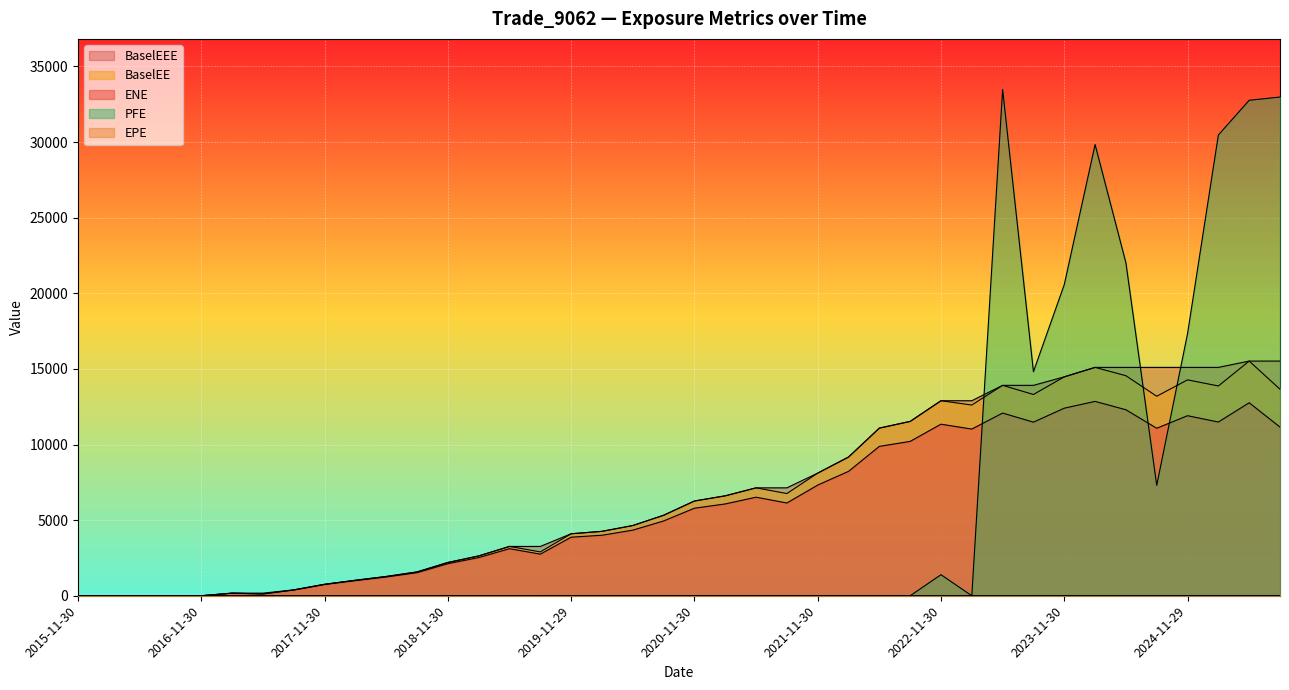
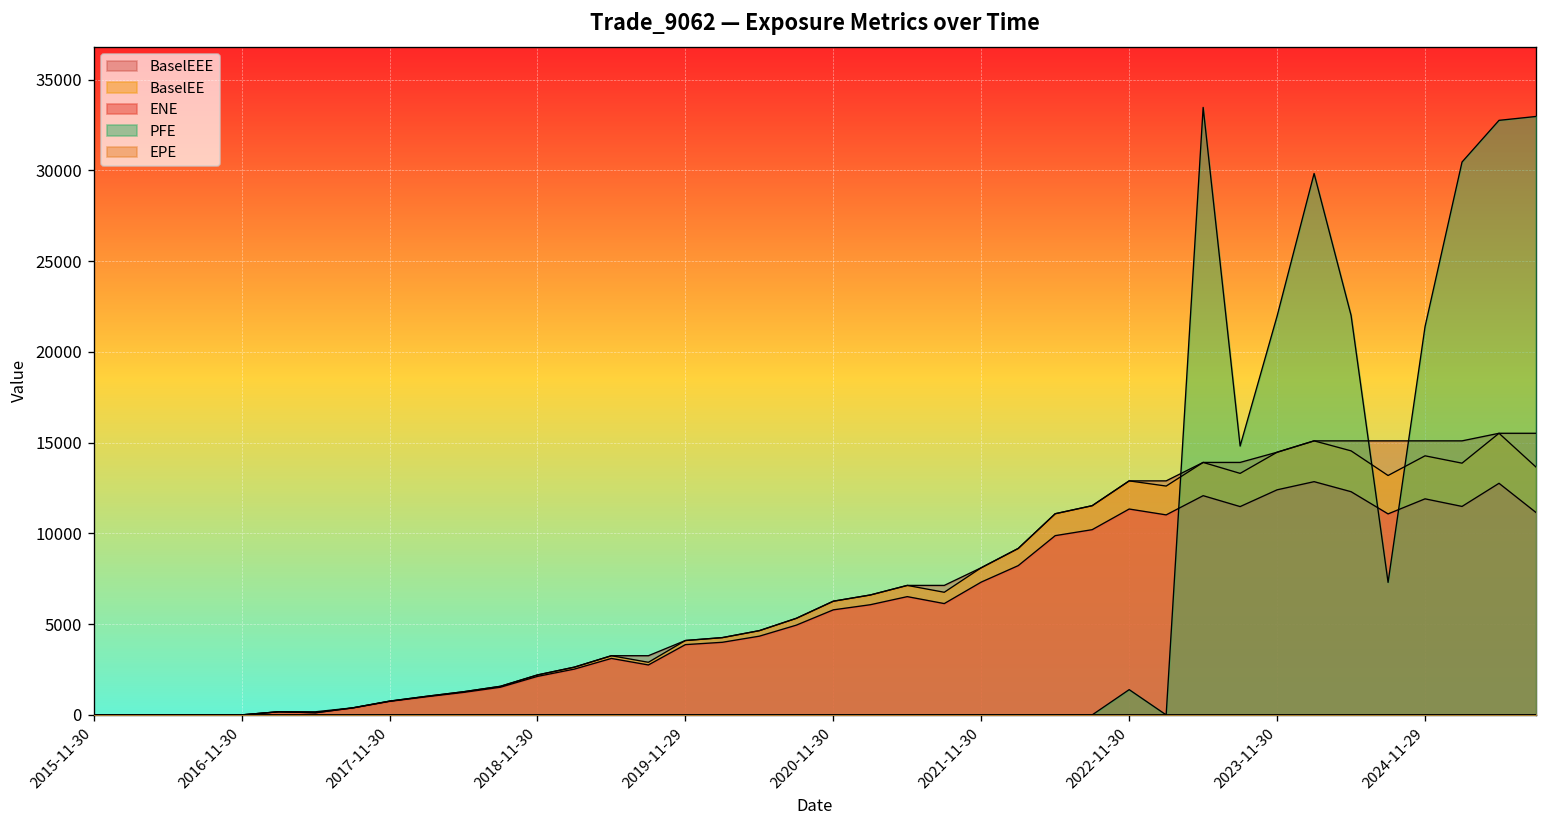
  {
    "PFE": {
      "2022-11-30": 1400,
-     "2023-11-30": 20600,
-     "2024-11-29": 17300
+     "2023-11-30": 22000,
+     "2024-11-29": 21400
    }
  }
